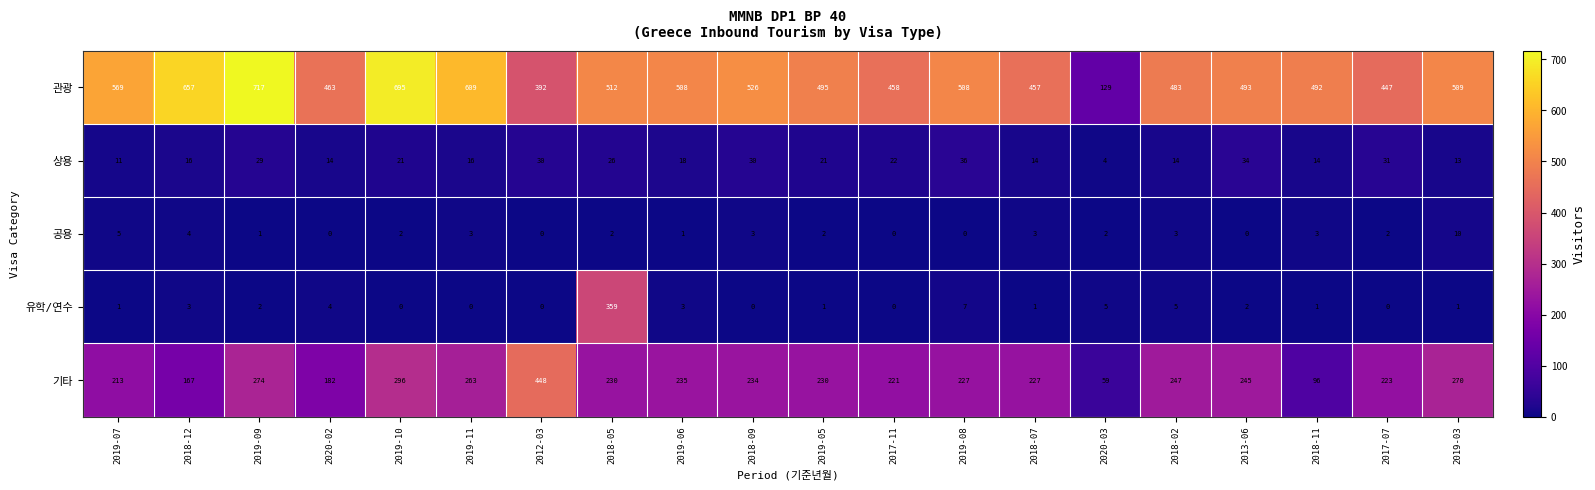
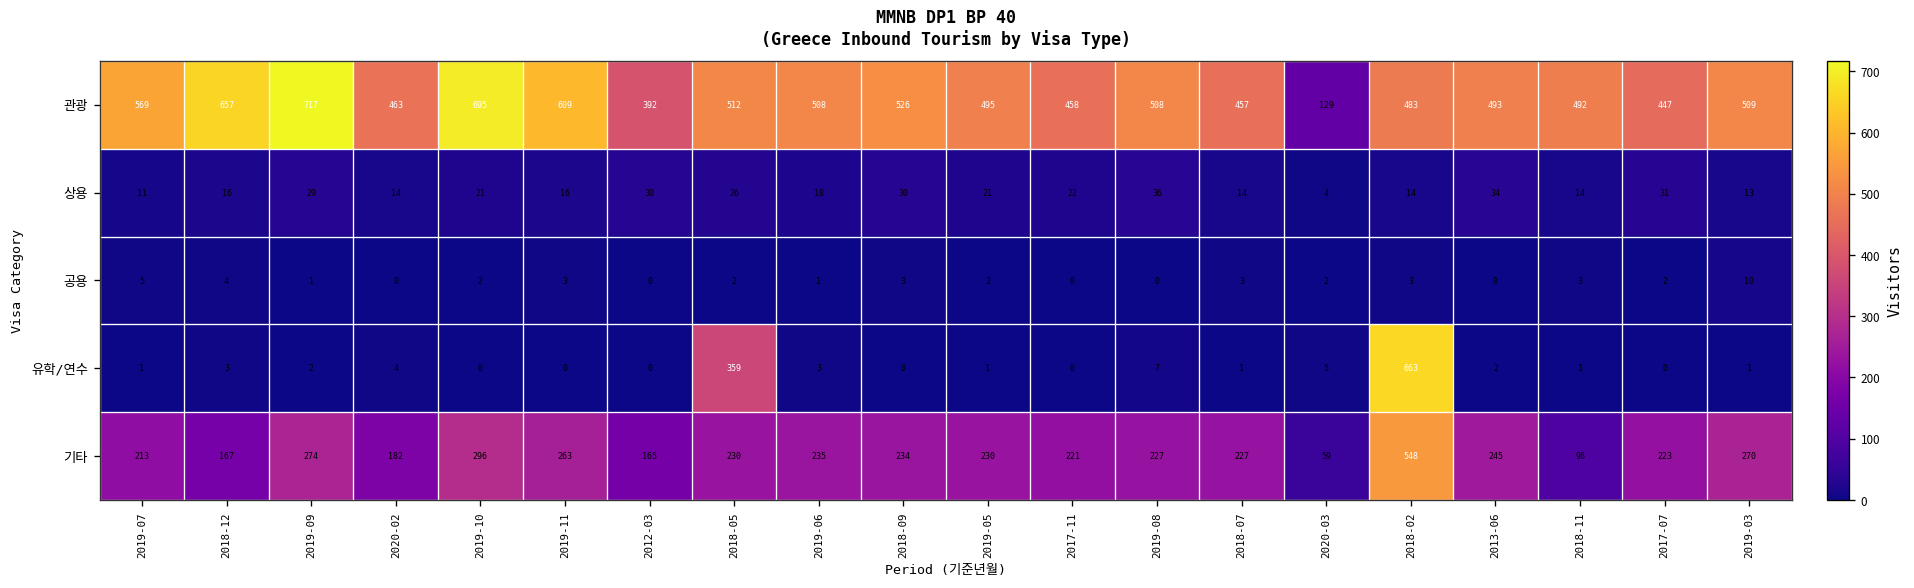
  {
    "관광": {
      "2019-07": 569,
      "2018-12": 657,
      "2019-09": 717,
      "2020-02": 463,
      "2019-10": 695,
      "2019-11": 609,
      "2012-03": 392,
      "2018-05": 512,
      "2019-06": 508,
      "2018-09": 526,
      "2019-05": 495,
      "2017-11": 458,
      "2019-08": 508,
      "2018-07": 457,
      "2020-03": 129,
      "2018-02": 483,
      "2013-06": 493,
      "2018-11": 492,
      "2017-07": 447,
      "2019-03": 509
    },
    "상용": {
      "2019-07": 11,
      "2018-12": 16,
      "2019-09": 29,
      "2020-02": 14,
      "2019-10": 21,
      "2019-11": 16,
      "2012-03": 30,
      "2018-05": 26,
      "2019-06": 18,
      "2018-09": 30,
      "2019-05": 21,
      "2017-11": 22,
      "2019-08": 36,
      "2018-07": 14,
      "2020-03": 4,
      "2018-02": 14,
      "2013-06": 34,
      "2018-11": 14,
      "2017-07": 31,
      "2019-03": 13
    },
    "공용": {
      "2019-07": 5,
      "2018-12": 4,
      "2019-09": 1,
      "2020-02": 0,
      "2019-10": 2,
      "2019-11": 3,
      "2012-03": 0,
      "2018-05": 2,
      "2019-06": 1,
      "2018-09": 3,
      "2019-05": 2,
      "2017-11": 0,
      "2019-08": 0,
      "2018-07": 3,
      "2020-03": 2,
      "2018-02": 3,
      "2013-06": 0,
      "2018-11": 3,
      "2017-07": 2,
      "2019-03": 10
    },
    "유학/연수": {
      "2019-07": 1,
      "2018-12": 3,
      "2019-09": 2,
      "2020-02": 4,
      "2019-10": 0,
      "2019-11": 0,
      "2012-03": 0,
      "2018-05": 359,
      "2019-06": 3,
      "2018-09": 0,
      "2019-05": 1,
      "2017-11": 0,
      "2019-08": 7,
      "2018-07": 1,
      "2020-03": 5,
-     "2018-02": 5,
+     "2018-02": 663,
      "2013-06": 2,
      "2018-11": 1,
      "2017-07": 0,
      "2019-03": 1
    },
    "기타": {
      "2019-07": 213,
      "2018-12": 167,
      "2019-09": 274,
      "2020-02": 182,
      "2019-10": 296,
      "2019-11": 263,
-     "2012-03": 448,
+     "2012-03": 165,
      "2018-05": 230,
      "2019-06": 235,
      "2018-09": 234,
      "2019-05": 230,
      "2017-11": 221,
      "2019-08": 227,
      "2018-07": 227,
      "2020-03": 59,
-     "2018-02": 247,
+     "2018-02": 548,
      "2013-06": 245,
      "2018-11": 96,
      "2017-07": 223,
      "2019-03": 270
    }
  }
